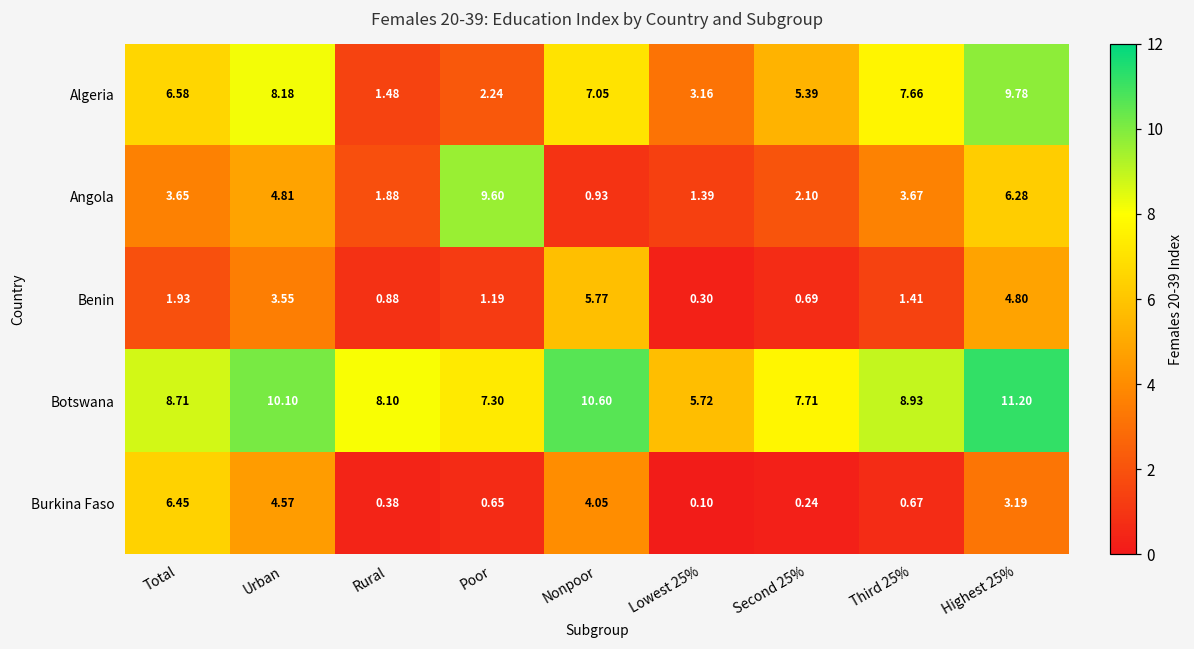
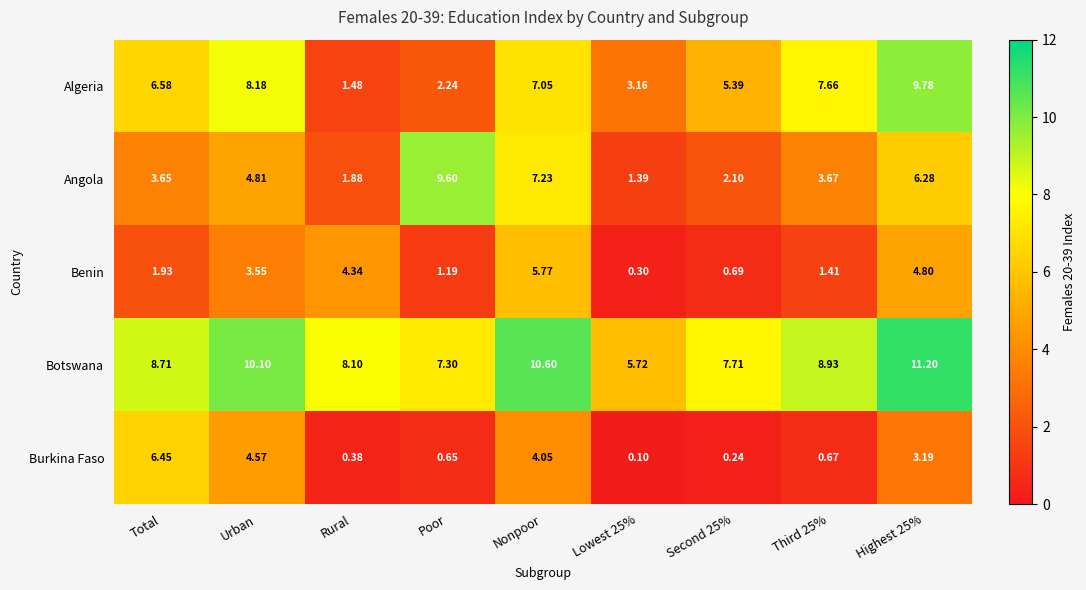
  {
    "Algeria": {
      "Total": 6.58,
      "Urban": 8.18,
      "Rural": 1.48,
      "Poor": 2.24,
      "Nonpoor": 7.05,
      "Lowest 25%": 3.16,
      "Second 25%": 5.39,
      "Third 25%": 7.66,
      "Highest 25%": 9.78
    },
    "Angola": {
      "Total": 3.65,
      "Urban": 4.81,
      "Rural": 1.88,
      "Poor": 9.60,
-     "Nonpoor": 0.93,
+     "Nonpoor": 7.23,
      "Lowest 25%": 1.39,
      "Second 25%": 2.10,
      "Third 25%": 3.67,
      "Highest 25%": 6.28
    },
    "Benin": {
      "Total": 1.93,
      "Urban": 3.55,
-     "Rural": 0.88,
+     "Rural": 4.34,
      "Poor": 1.19,
      "Nonpoor": 5.77,
      "Lowest 25%": 0.30,
      "Second 25%": 0.69,
      "Third 25%": 1.41,
      "Highest 25%": 4.80
    },
    "Botswana": {
      "Total": 8.71,
      "Urban": 10.10,
      "Rural": 8.10,
      "Poor": 7.30,
      "Nonpoor": 10.60,
      "Lowest 25%": 5.72,
      "Second 25%": 7.71,
      "Third 25%": 8.93,
      "Highest 25%": 11.20
    },
    "Burkina Faso": {
      "Total": 6.45,
      "Urban": 4.57,
      "Rural": 0.38,
      "Poor": 0.65,
      "Nonpoor": 4.05,
      "Lowest 25%": 0.10,
      "Second 25%": 0.24,
      "Third 25%": 0.67,
      "Highest 25%": 3.19
    }
  }
